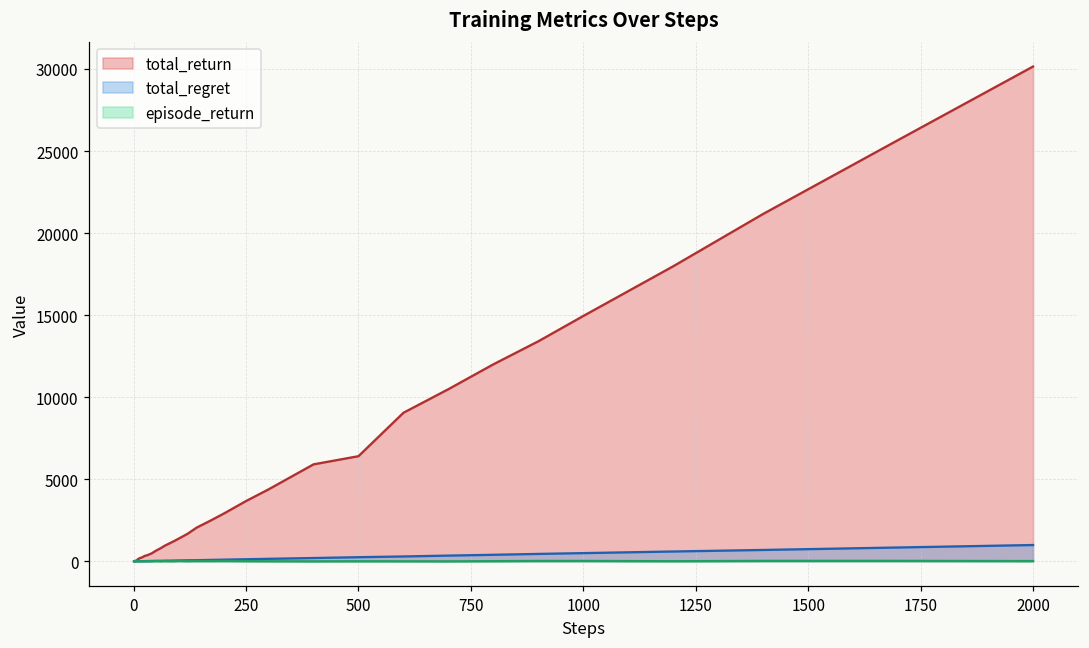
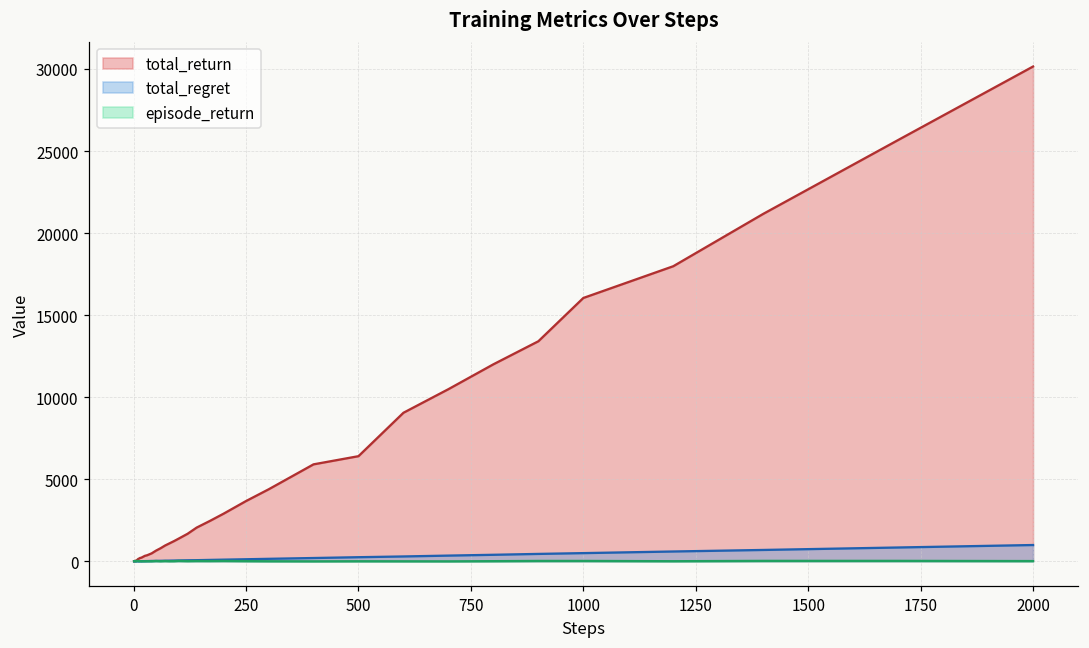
  {
    "total_return": {
      "250": 3700,
      "500": 6400,
-     "1000": 15000,
+     "1000": 16000,
      "2000": 30200
    }
  }
